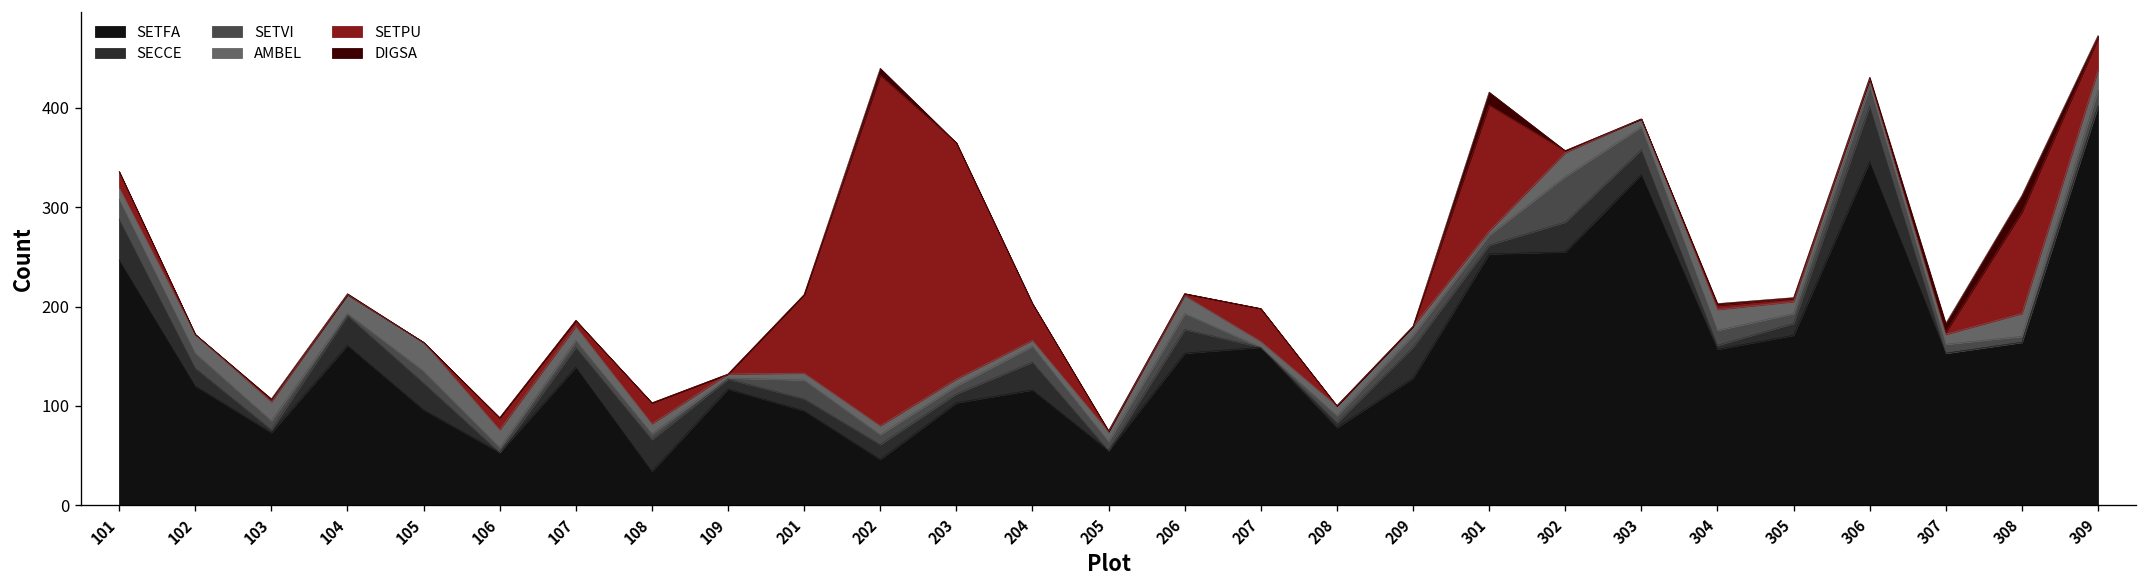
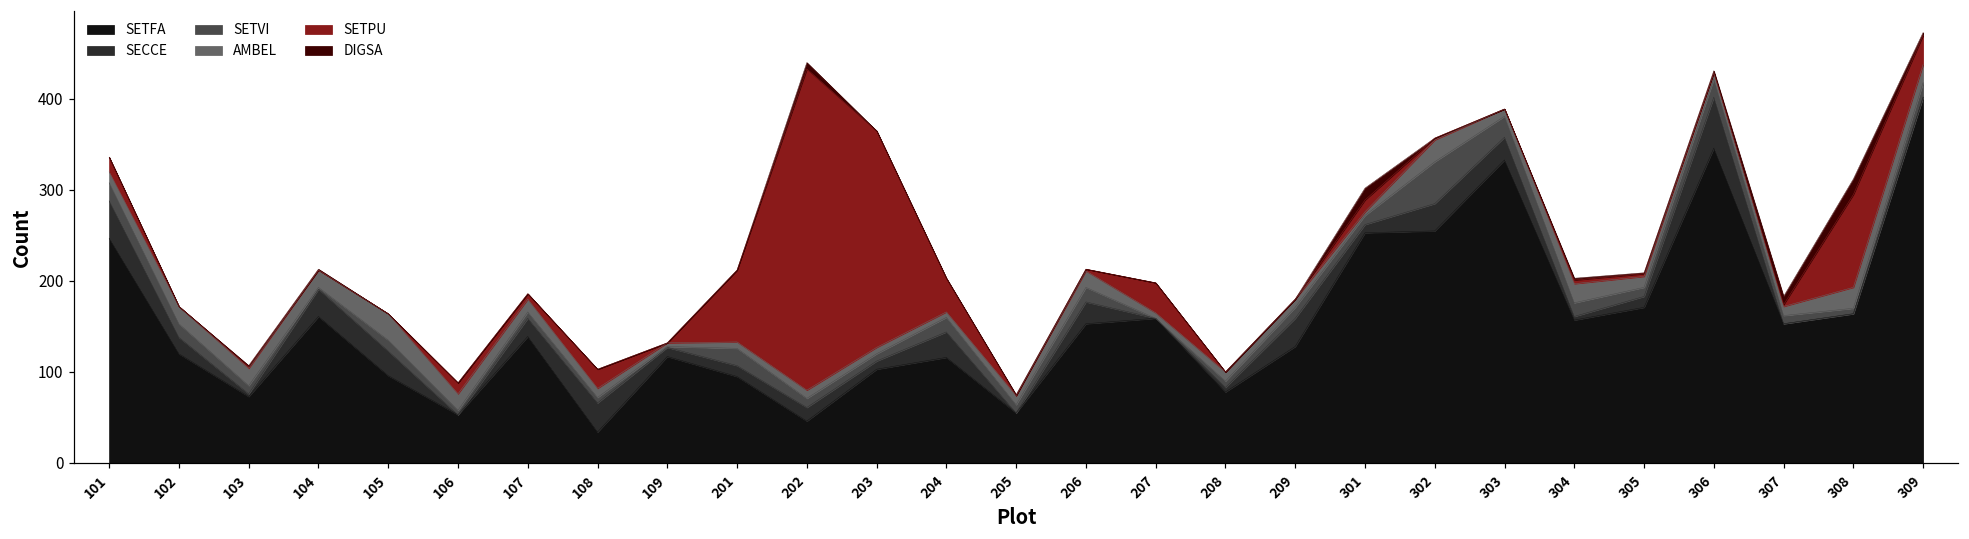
  {
    "SETPU": {
      "202": 430,
-     "301": 130,
+     "301": 10,
      "308": 300
    }
  }
